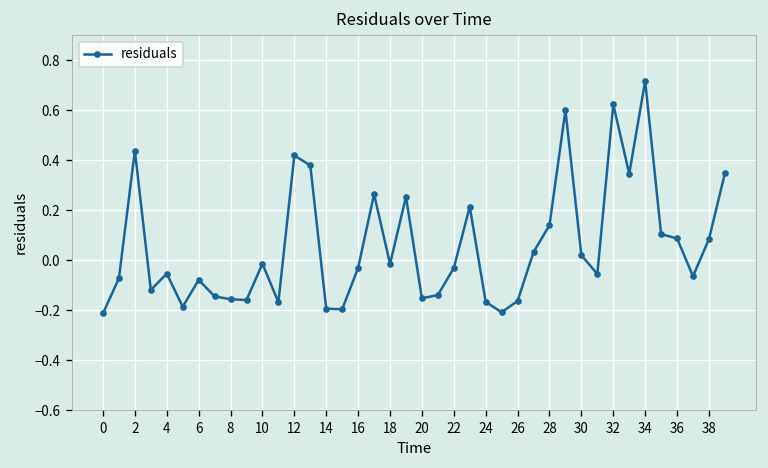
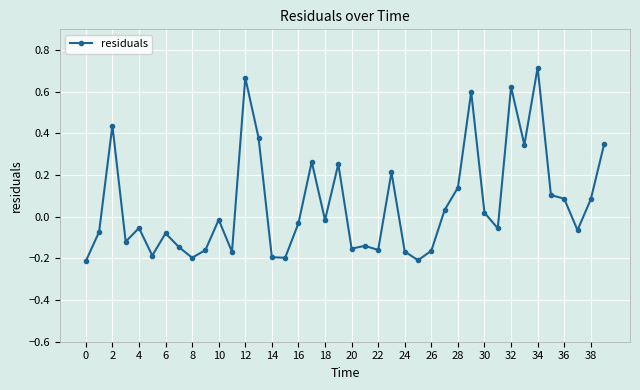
  {
    "0": -0.21,
    "2": 0.44,
    "4": -0.05,
    "6": -0.08,
-   "8": -0.16,
+   "8": -0.20,
    "10": -0.01,
-   "12": 0.42,
+   "12": 0.67,
    "14": -0.19,
    "16": -0.03,
    "18": -0.02,
    "20": -0.15,
-   "22": -0.03,
+   "22": -0.16,
    "24": -0.17,
    "26": -0.16,
    "28": 0.14,
    "30": 0.02,
    "32": 0.62,
    "34": 0.72,
    "36": 0.09,
    "38": 0.08
  }
